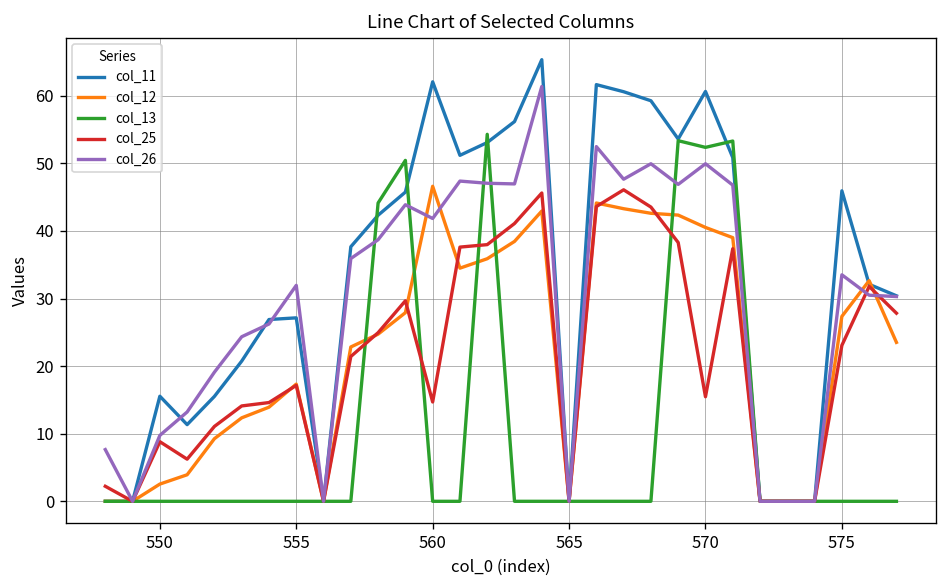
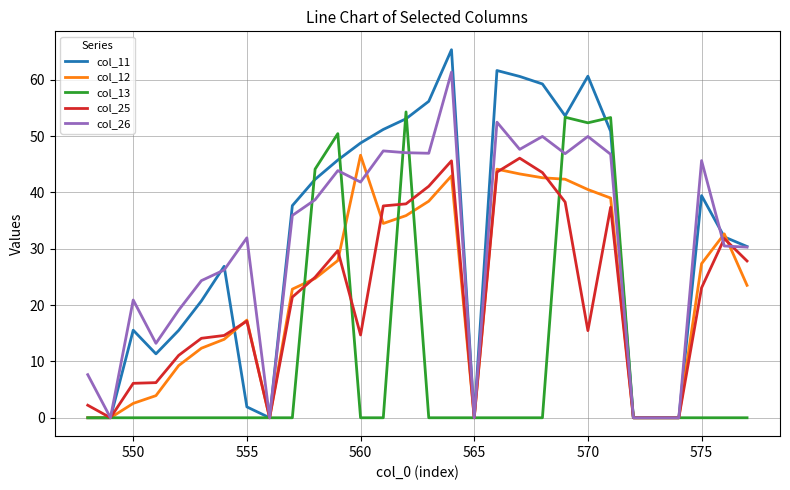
  {
    "col_11": {
      "550": 16,
-     "555": 27,
-     "560": 62,
+     "555": 2,
+     "560": 49,
      "570": 61,
-     "575": 46
+     "575": 39
    },
    "col_12": {
      "550": 3,
      "560": 47,
      "570": 41,
      "575": 27
    },
    "col_13": {
      "550": 0,
      "555": 0,
      "560": 0,
      "570": 52,
      "575": 0
    },
    "col_25": {
-     "550": 9,
+     "550": 6,
      "560": 15,
      "570": 15,
      "575": 23
    },
    "col_26": {
-     "550": 10,
+     "550": 21,
      "555": 32,
      "560": 42,
      "570": 50,
-     "575": 34
+     "575": 46
    }
  }
